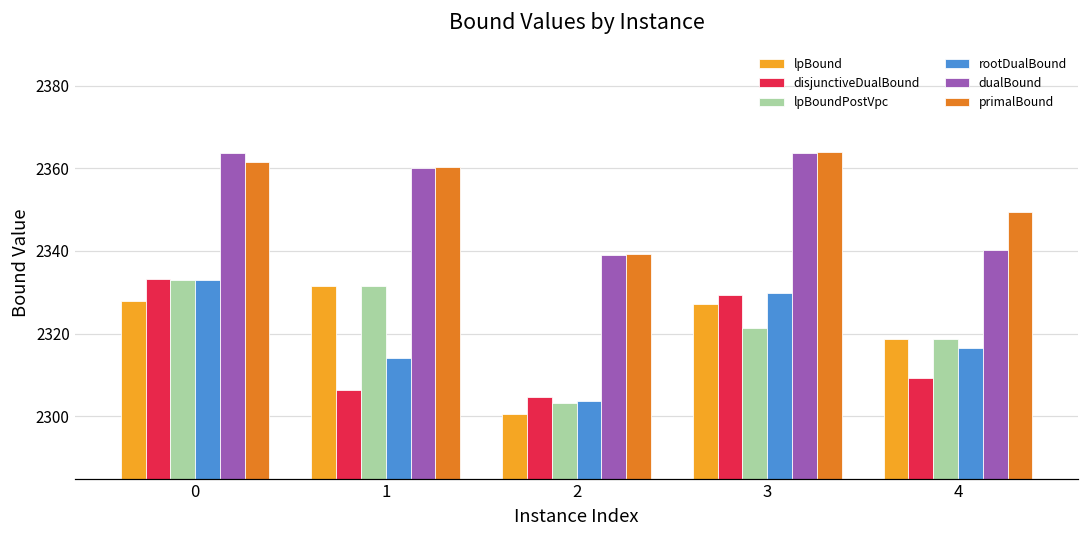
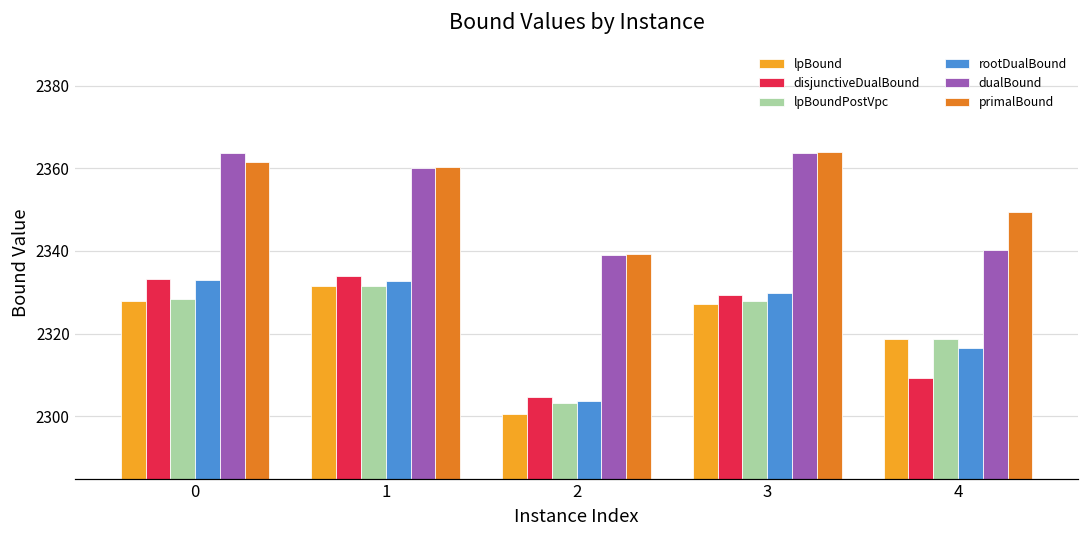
  {
    "disjunctiveDualBound": {
      "0": 2333,
-     "1": 2306,
+     "1": 2334,
      "2": 2305,
      "3": 2329,
      "4": 2309
    },
    "lpBoundPostVpc": {
-     "0": 2333,
+     "0": 2328,
      "1": 2331,
      "2": 2303,
-     "3": 2321,
+     "3": 2328,
      "4": 2319
    },
    "rootDualBound": {
      "0": 2333,
-     "1": 2314,
+     "1": 2333,
      "2": 2304,
      "3": 2330,
      "4": 2317
    },
    "dualBound": {
      "0": 2364,
      "1": 2360,
      "2": 2339,
      "3": 2364,
      "4": 2340
    }
  }
